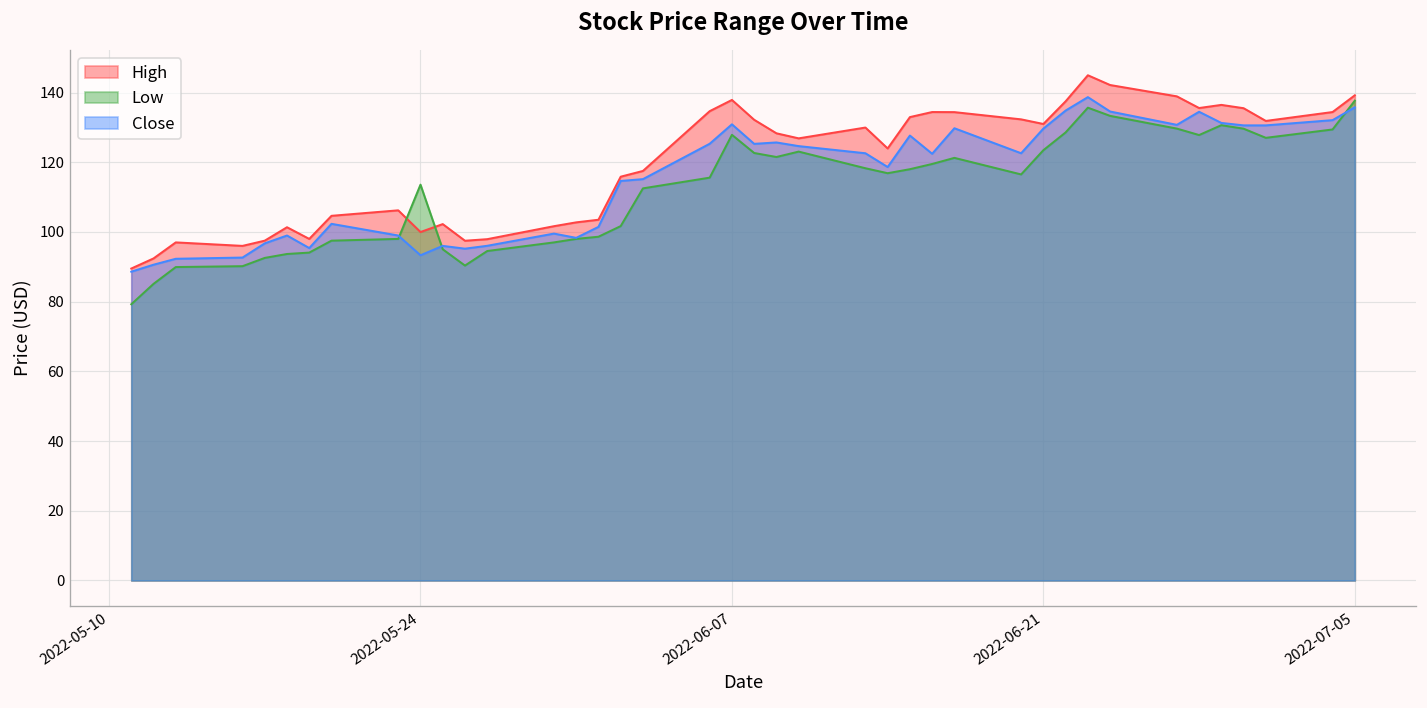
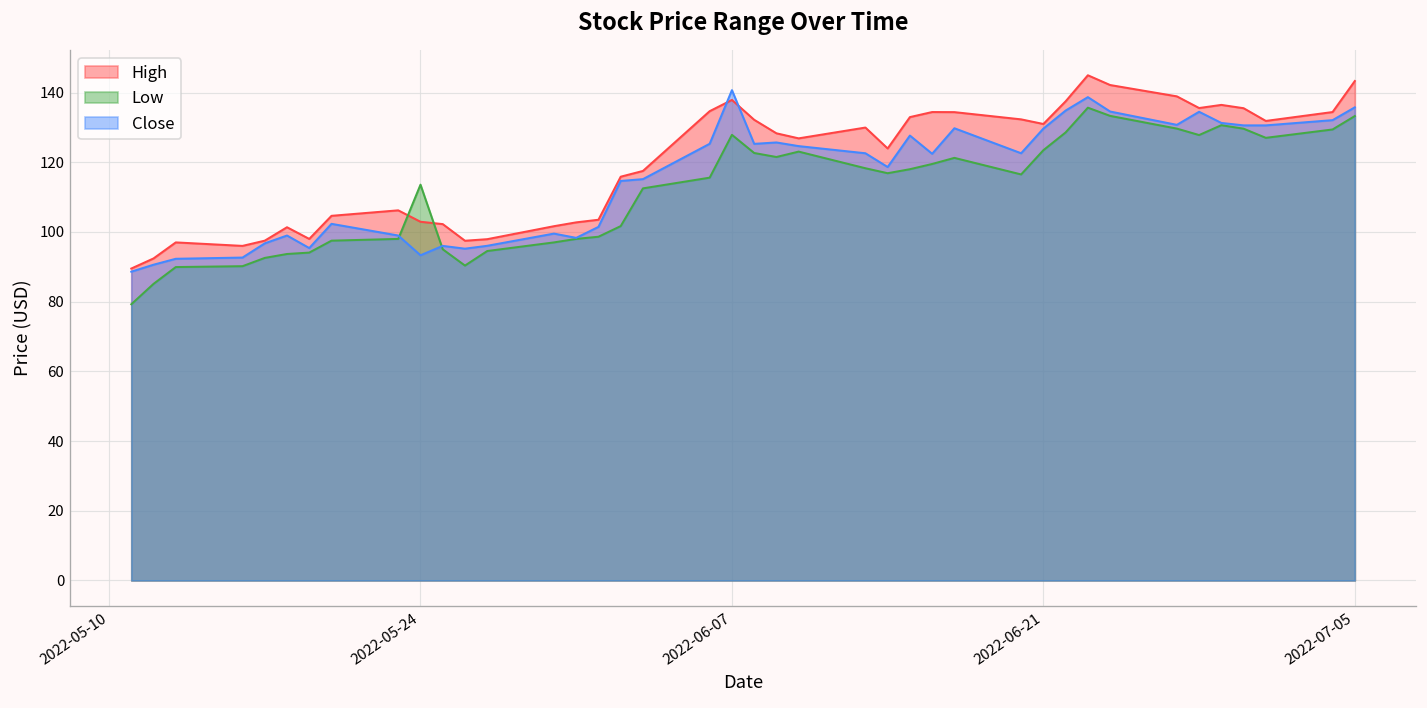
  {
    "High": {
-     "2022-05-24": 100,
+     "2022-05-24": 103,
      "2022-06-07": 138,
      "2022-06-21": 131,
-     "2022-07-05": 139
+     "2022-07-05": 143
    },
    "Low": {
      "2022-05-24": 114,
      "2022-06-07": 128,
      "2022-06-21": 123,
-     "2022-07-05": 138
+     "2022-07-05": 133
    },
    "Close": {
      "2022-05-24": 93,
-     "2022-06-07": 131,
+     "2022-06-07": 141,
      "2022-06-21": 130,
      "2022-07-05": 136
    }
  }
